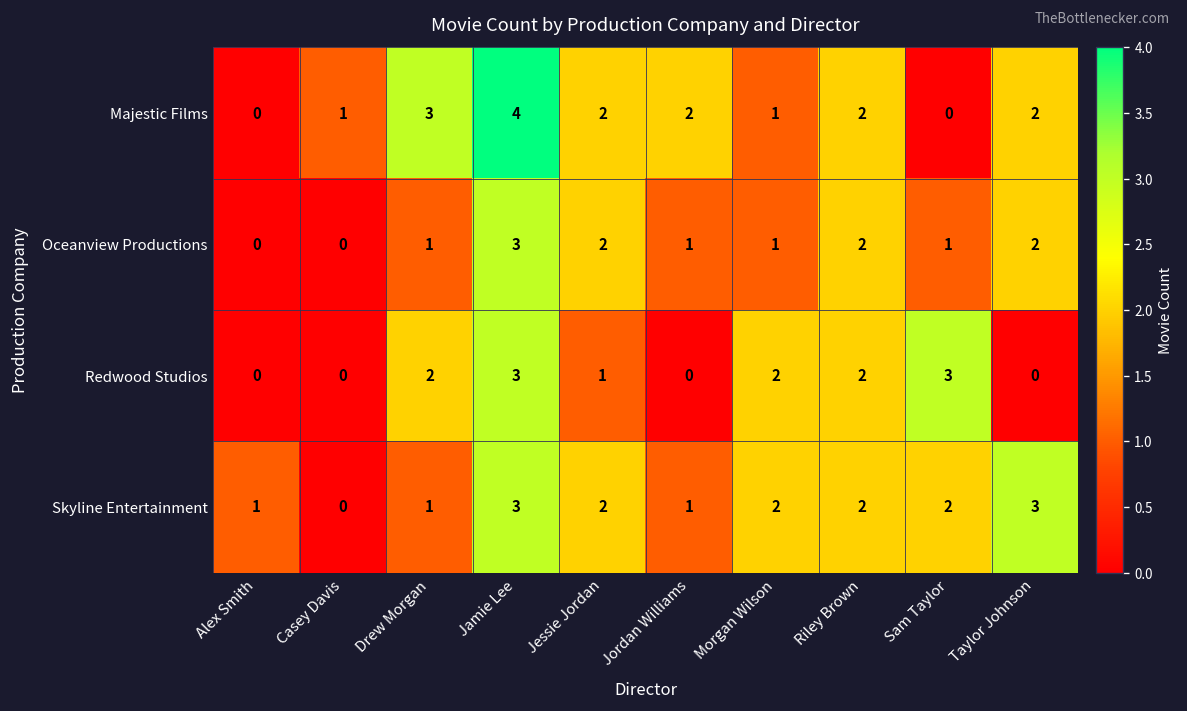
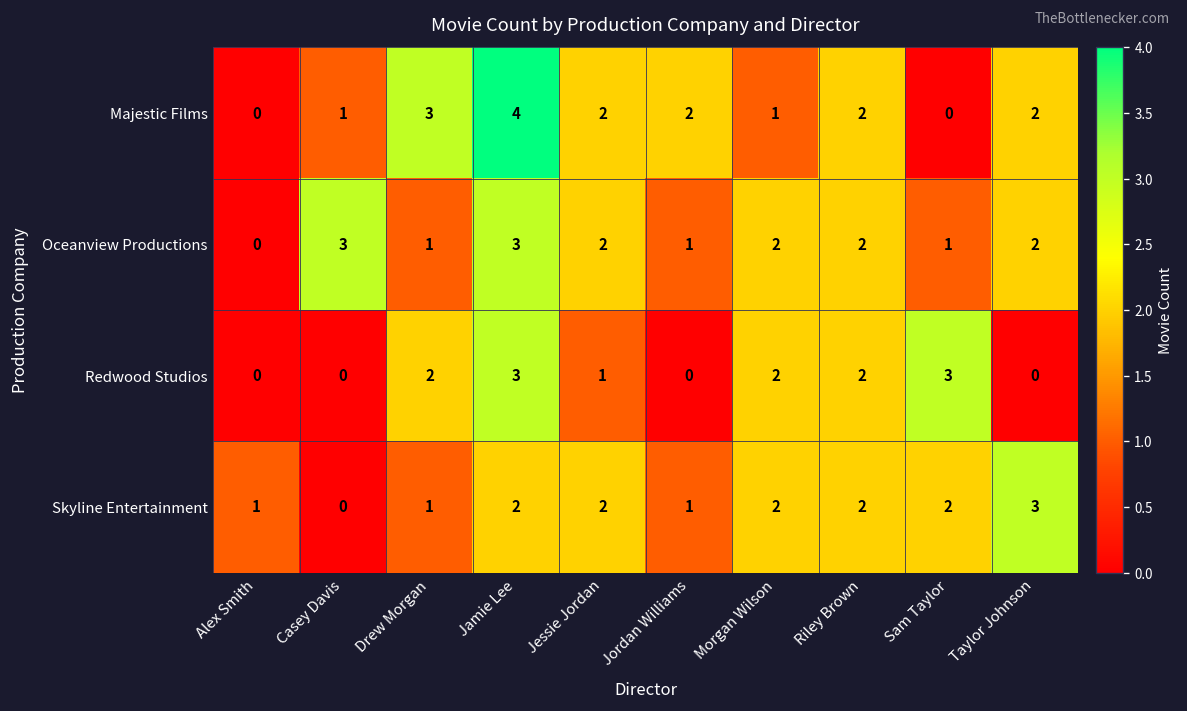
  {
    "Majestic Films": {
      "Alex Smith": 0,
      "Casey Davis": 1,
      "Drew Morgan": 3,
      "Jamie Lee": 4,
      "Jessie Jordan": 2,
      "Jordan Williams": 2,
      "Morgan Wilson": 1,
      "Riley Brown": 2,
      "Sam Taylor": 0,
      "Taylor Johnson": 2
    },
    "Oceanview Productions": {
      "Alex Smith": 0,
-     "Casey Davis": 0,
+     "Casey Davis": 3,
      "Drew Morgan": 1,
      "Jamie Lee": 3,
      "Jessie Jordan": 2,
      "Jordan Williams": 1,
-     "Morgan Wilson": 1,
+     "Morgan Wilson": 2,
      "Riley Brown": 2,
      "Sam Taylor": 1,
      "Taylor Johnson": 2
    },
    "Redwood Studios": {
      "Alex Smith": 0,
      "Casey Davis": 0,
      "Drew Morgan": 2,
      "Jamie Lee": 3,
      "Jessie Jordan": 1,
      "Jordan Williams": 0,
      "Morgan Wilson": 2,
      "Riley Brown": 2,
      "Sam Taylor": 3,
      "Taylor Johnson": 0
    },
    "Skyline Entertainment": {
      "Alex Smith": 1,
      "Casey Davis": 0,
      "Drew Morgan": 1,
-     "Jamie Lee": 3,
+     "Jamie Lee": 2,
      "Jessie Jordan": 2,
      "Jordan Williams": 1,
      "Morgan Wilson": 2,
      "Riley Brown": 2,
      "Sam Taylor": 2,
      "Taylor Johnson": 3
    }
  }
